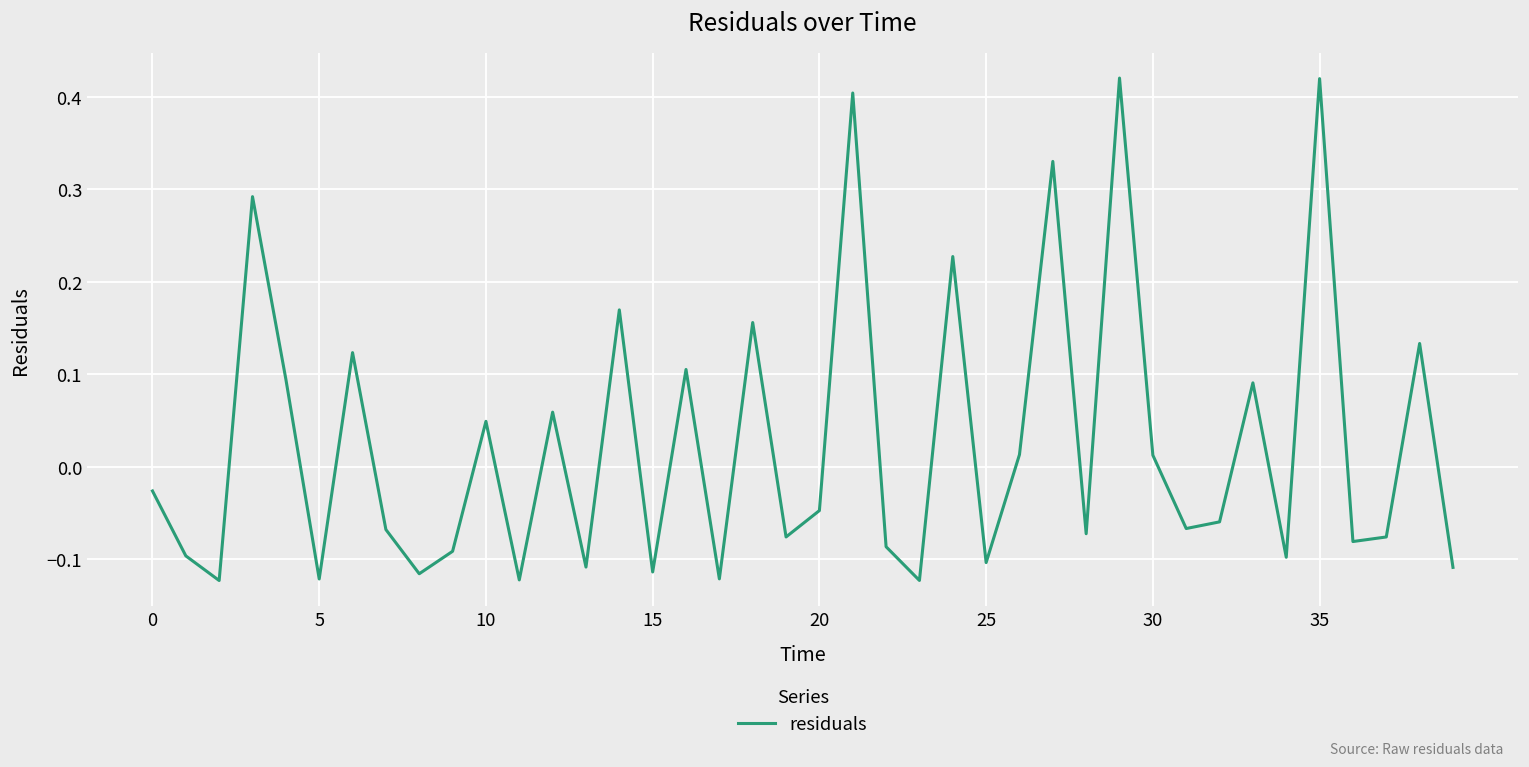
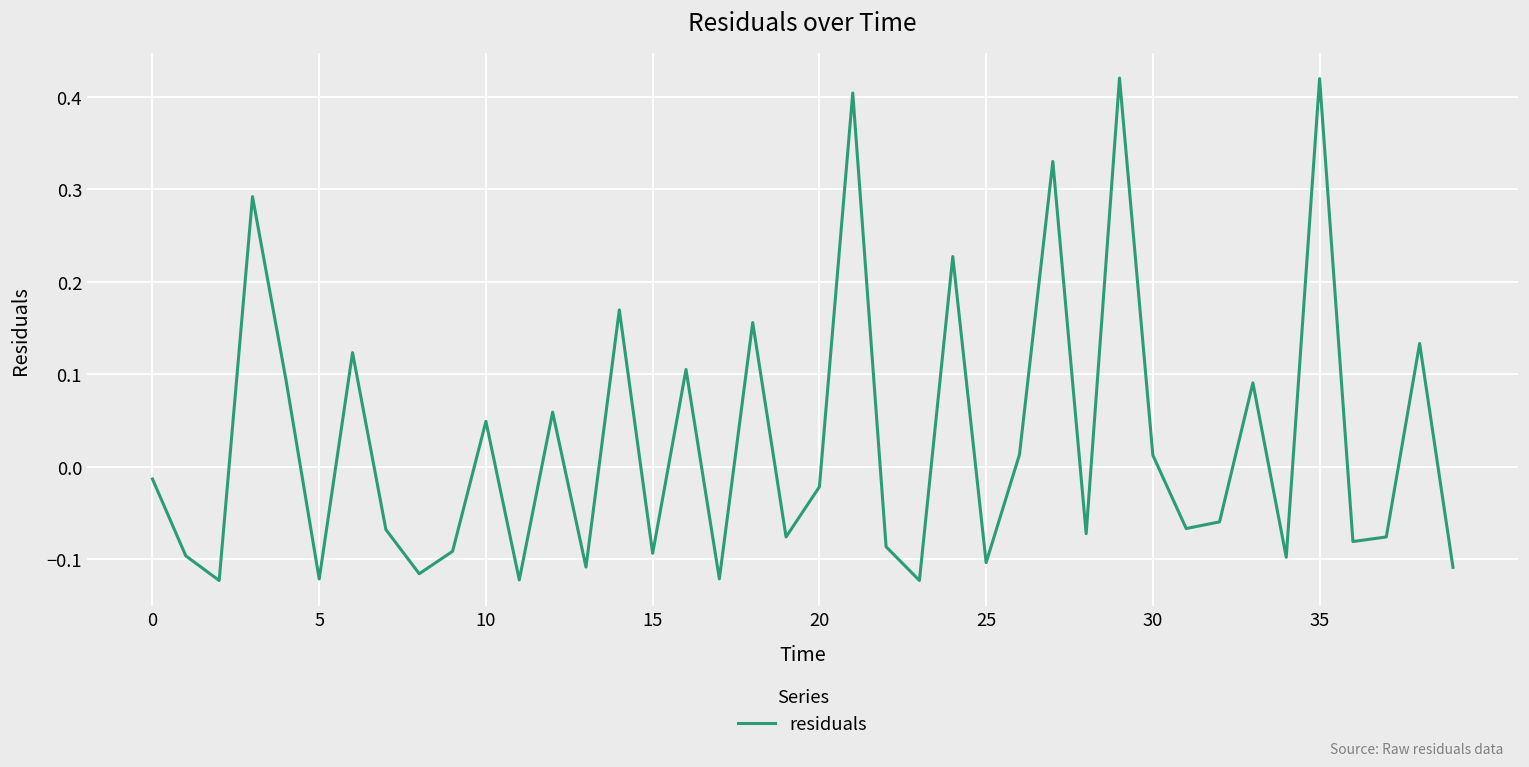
  {
-   "0": -0.03,
+   "0": -0.01,
    "5": -0.12,
    "10": 0.05,
-   "15": -0.11,
-   "20": -0.05,
+   "15": -0.09,
+   "20": -0.02,
    "25": -0.10,
    "30": 0.01,
    "35": 0.42
  }
